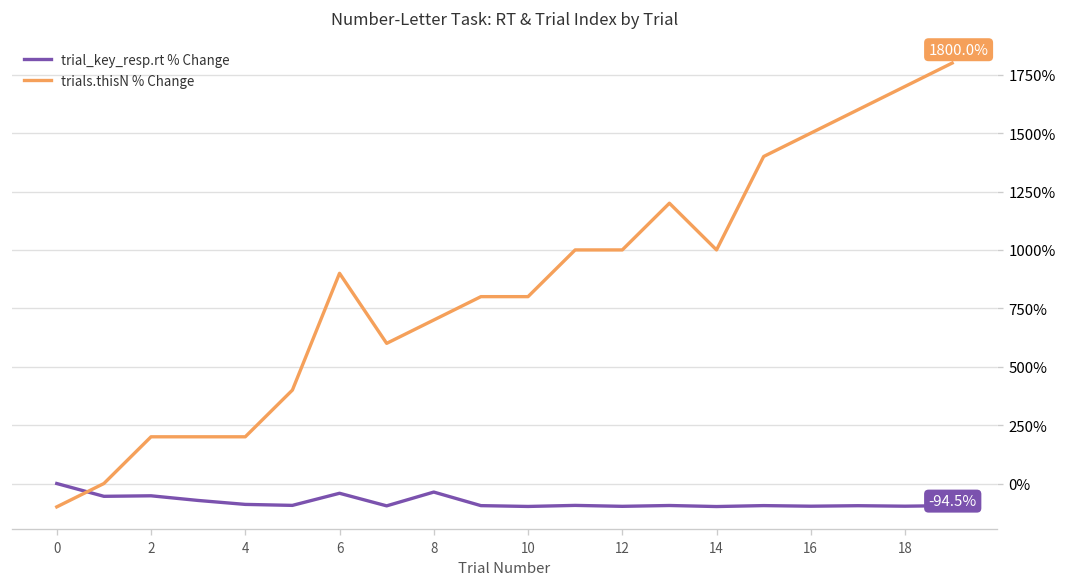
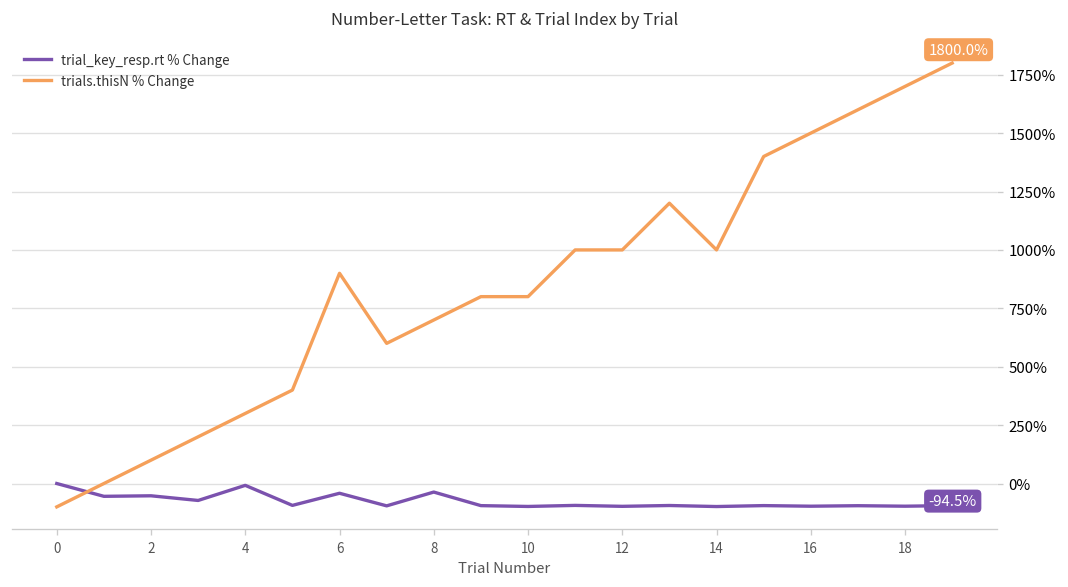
  {
    "trial_key_resp.rt % Change": {
      "0": "0%",
      "2": "-50%",
-     "4": "-90%",
+     "4": "-10%",
      "6": "-40%",
      "8": "-40%",
      "10": "-100%",
      "12": "-100%",
      "14": "-100%",
      "16": "-100%",
      "18": "-100%"
    },
    "trials.thisN % Change": {
      "0": "-100%",
-     "2": "200%",
-     "4": "200%",
+     "2": "100%",
+     "4": "300%",
      "6": "900%",
      "8": "700%",
      "10": "800%",
      "12": "1000%",
      "14": "1000%",
      "16": "1500%",
      "18": "1700%"
    }
  }
